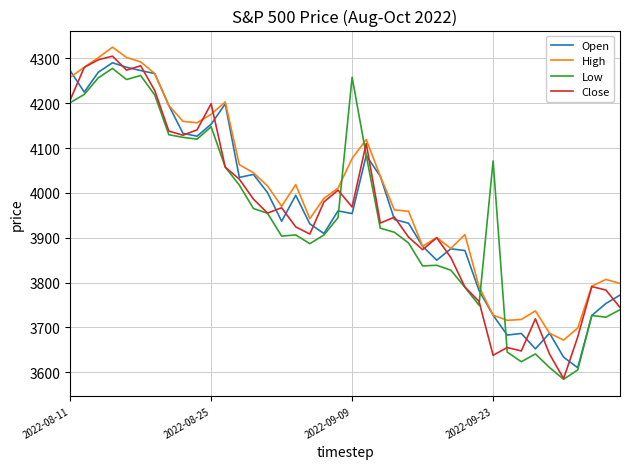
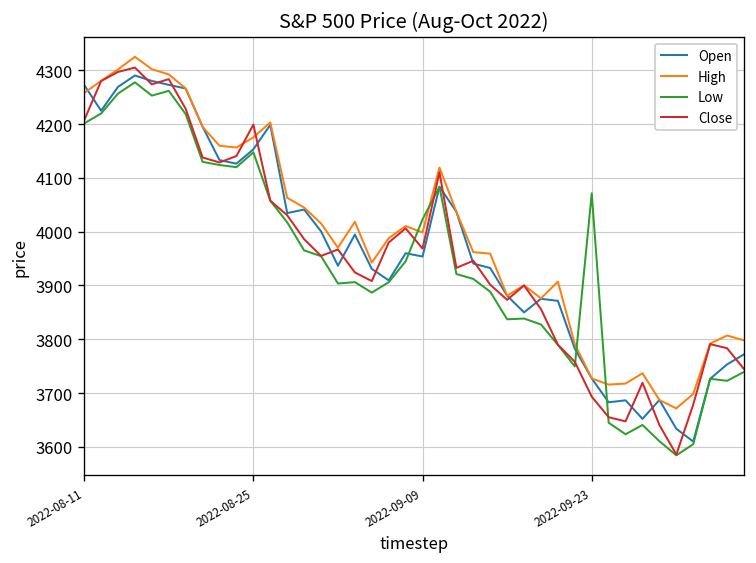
  {
    "Open": {
      "2022-08-11": 4270,
      "2022-08-25": 4150,
      "2022-09-09": 3950
    },
    "High": {
      "2022-08-11": 4260,
      "2022-08-25": 4180,
-     "2022-09-09": 4080
+     "2022-09-09": 4000
    },
    "Low": {
      "2022-08-11": 4200,
      "2022-08-25": 4150,
-     "2022-09-09": 4260,
+     "2022-09-09": 4020,
      "2022-09-23": 4070
    },
    "Close": {
      "2022-08-11": 4210,
      "2022-08-25": 4200,
      "2022-09-09": 3970,
-     "2022-09-23": 3640
+     "2022-09-23": 3690
    }
  }
